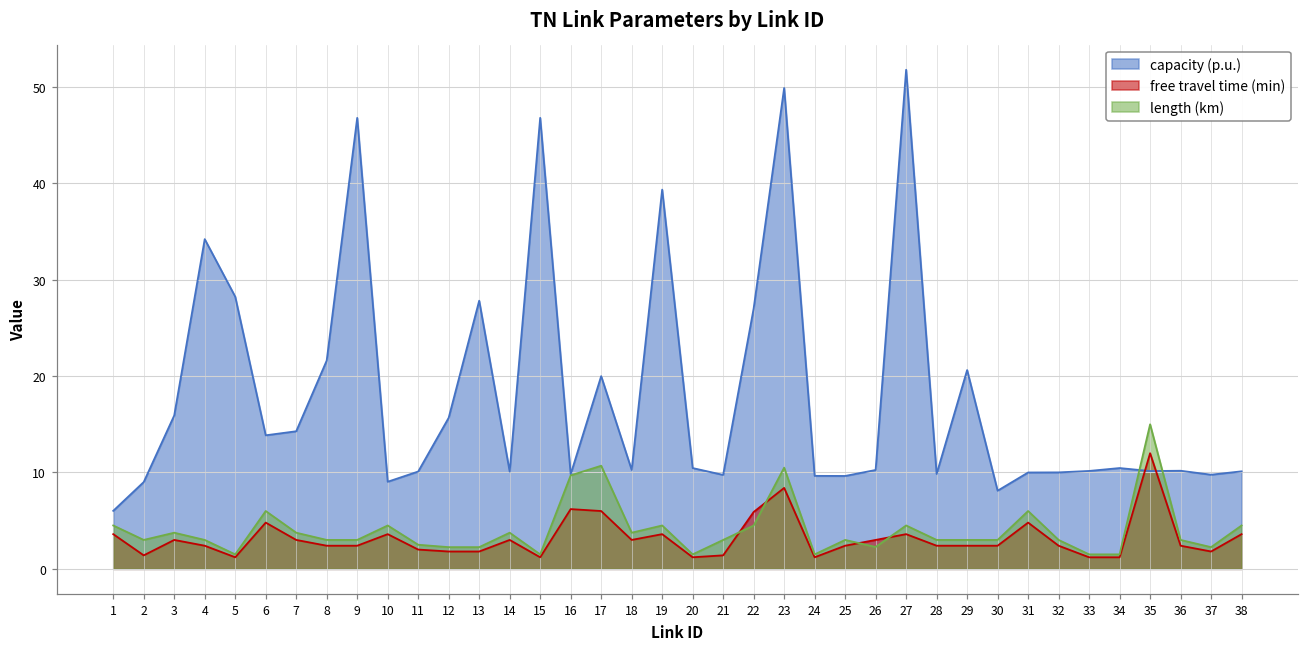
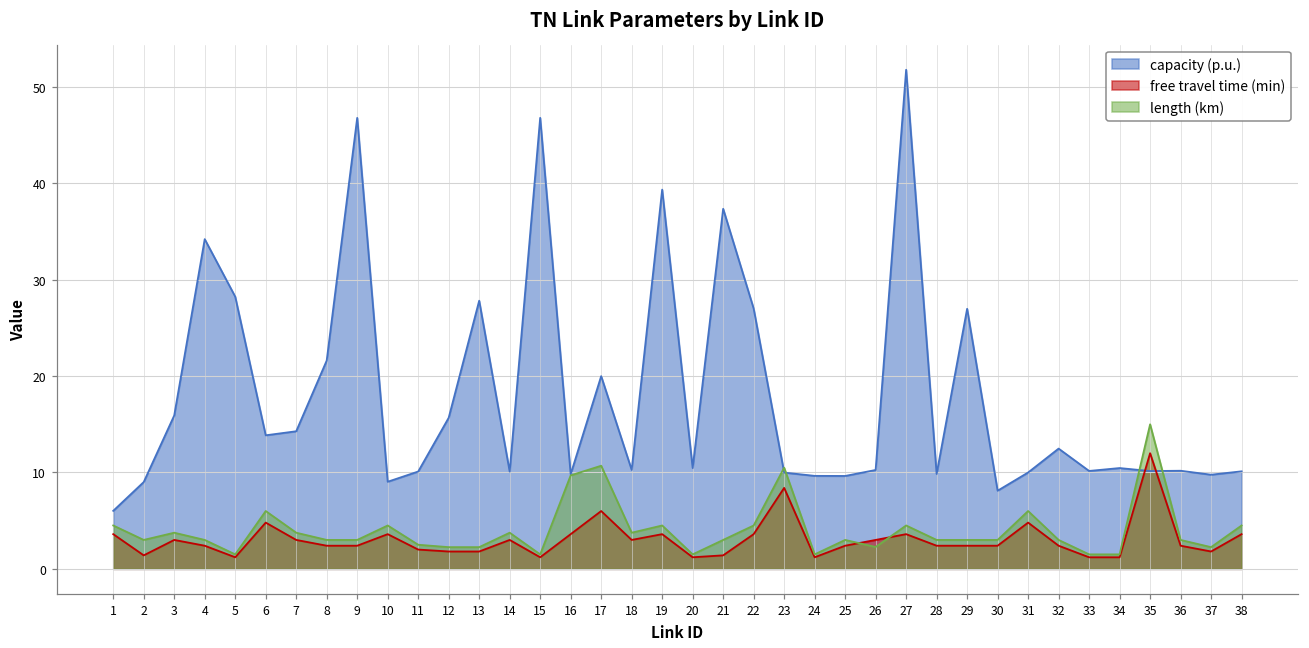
  {
    "capacity (p.u.)": {
      "1": 6,
      "2": 9,
      "3": 16,
      "4": 34,
      "5": 28,
      "6": 14,
      "7": 14,
      "8": 22,
      "9": 47,
      "10": 9,
      "11": 10,
      "12": 16,
      "13": 28,
      "14": 10,
      "15": 47,
      "17": 20,
      "18": 10,
      "19": 39,
      "20": 10,
-     "21": 10,
+     "21": 37,
      "22": 27,
-     "23": 50,
+     "23": 10,
      "24": 10,
      "25": 10,
      "26": 10,
      "27": 52,
      "28": 10,
-     "29": 21,
+     "29": 27,
      "30": 8,
      "31": 10,
-     "32": 10,
+     "32": 12,
      "33": 10,
      "34": 10,
      "35": 10,
      "36": 10,
      "37": 10,
      "38": 10
    },
    "free travel time (min)": {
      "1": 4,
      "2": 1,
      "3": 3,
      "4": 2,
      "5": 1,
      "6": 5,
      "7": 3,
      "8": 2,
      "9": 2,
      "10": 4,
      "11": 2,
      "12": 2,
      "13": 2,
      "14": 3,
      "15": 1,
-     "16": 6,
+     "16": 4,
      "17": 6,
      "18": 3,
      "19": 4,
      "20": 1,
      "21": 1,
-     "22": 6,
+     "22": 4,
      "23": 8,
      "24": 1,
      "25": 2,
      "26": 3,
      "27": 4,
      "28": 2,
      "29": 2,
      "30": 2,
      "31": 5,
      "32": 2,
      "33": 1,
      "34": 1,
      "35": 12,
      "36": 2,
      "37": 2,
      "38": 4
    },
    "length (km)": {
      "1": 5,
      "2": 3,
      "3": 4,
      "4": 3,
      "5": 2,
      "6": 6,
      "7": 4,
      "8": 3,
      "9": 3,
      "10": 5,
      "11": 3,
      "12": 2,
      "13": 2,
      "14": 4,
      "15": 2,
      "17": 11,
      "18": 4,
      "19": 5,
      "20": 2,
      "21": 3,
      "22": 5,
      "23": 11,
      "24": 2,
      "25": 3,
      "26": 2,
      "27": 5,
      "28": 3,
      "29": 3,
      "30": 3,
      "31": 6,
      "32": 3,
      "33": 2,
      "34": 2,
      "35": 15,
      "36": 3,
      "37": 2,
      "38": 5
    }
  }
